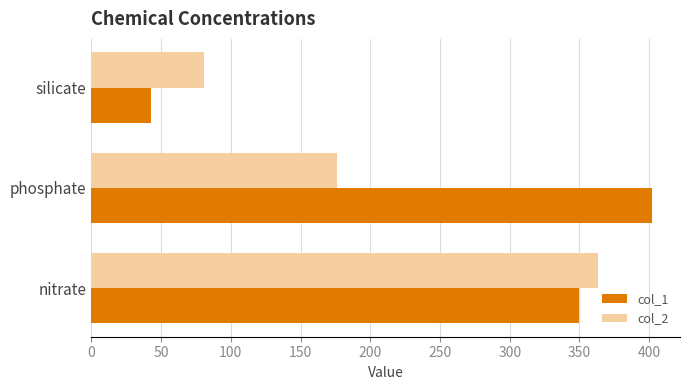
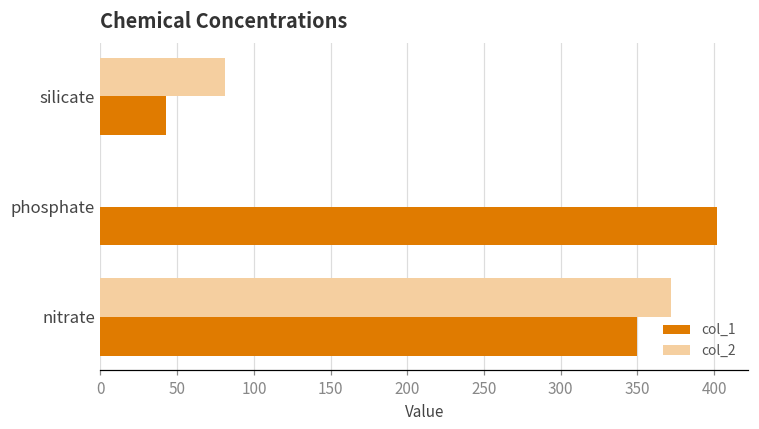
  {
    "col_1": {
      "silicate": 43,
      "phosphate": 402,
      "nitrate": 350
    },
    "col_2": {
      "silicate": 81,
-     "phosphate": 176,
-     "nitrate": 363
+     "phosphate": 0,
+     "nitrate": 372
    }
  }
